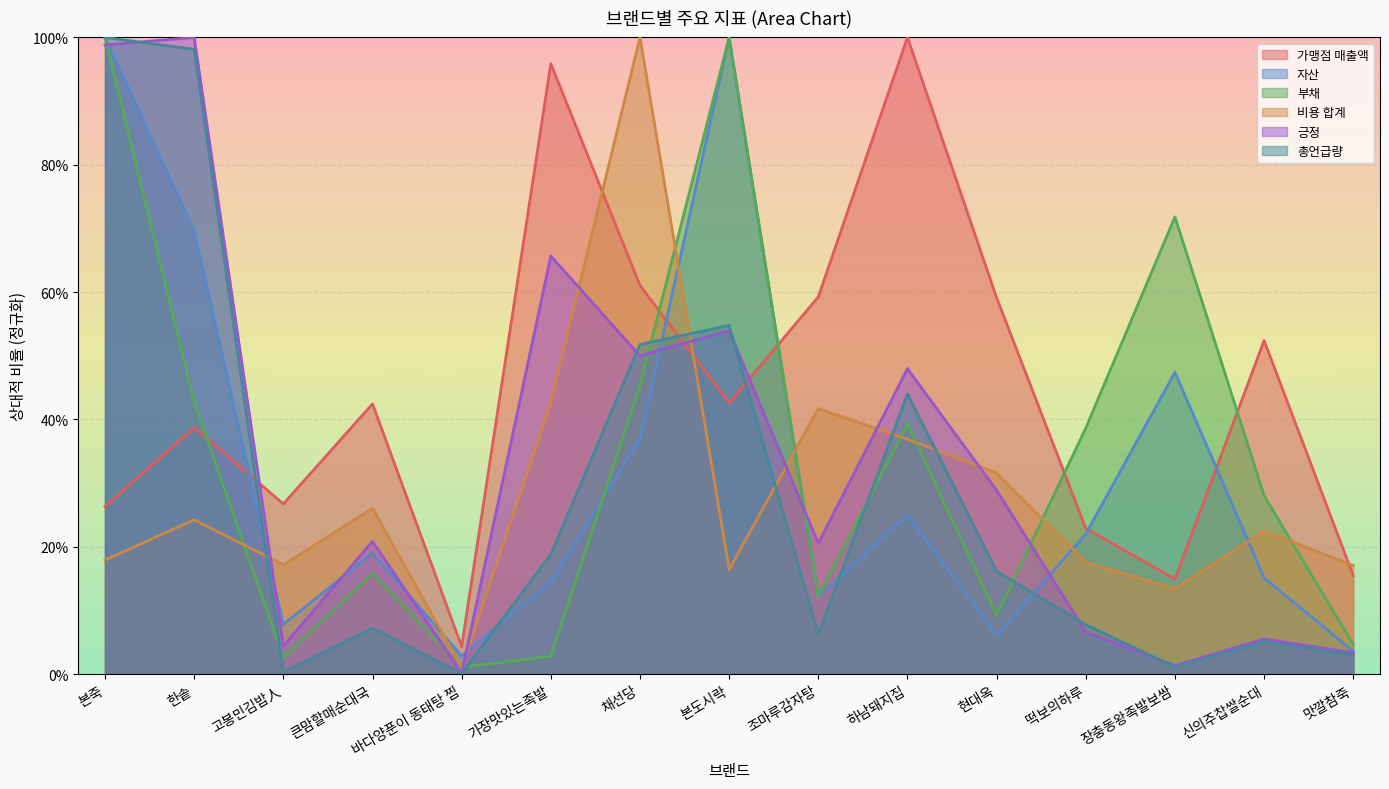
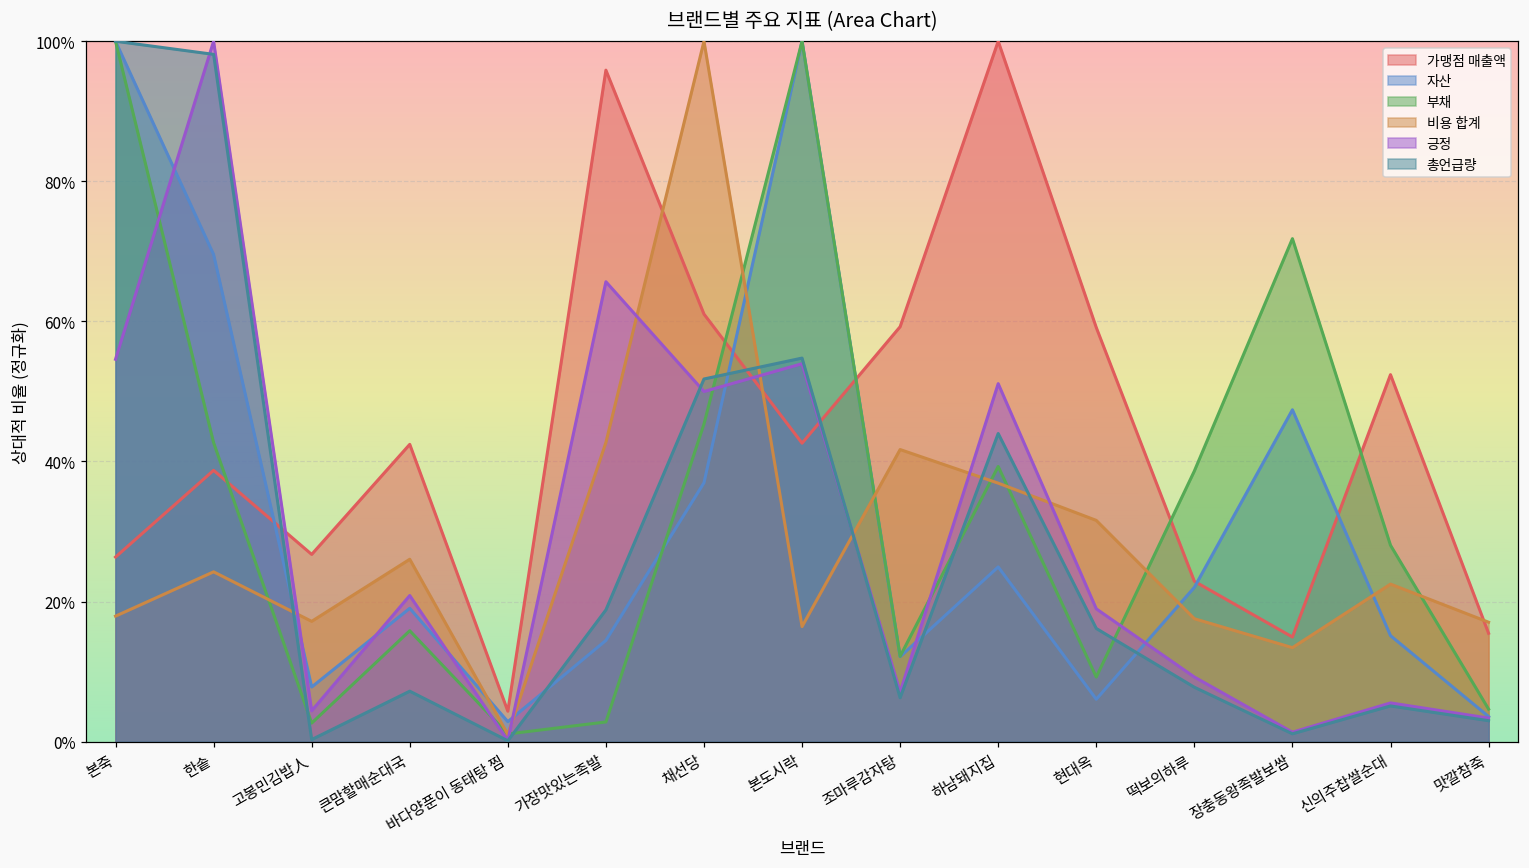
  {
    "긍정": {
-     "본죽": "99%",
+     "본죽": "55%",
      "한솥": "100%",
      "고봉민김밥人": "4%",
      "큰맘할매순대국": "21%",
      "가장맛있는족발": "66%",
      "채선당": "50%",
      "본도시락": "54%",
-     "조마루감자탕": "21%",
-     "하남돼지집": "48%",
-     "현대옥": "29%",
-     "떡보의하루": "7%",
+     "조마루감자탕": "7%",
+     "하남돼지집": "51%",
+     "현대옥": "19%",
+     "떡보의하루": "9%",
      "신의주찹쌀순대": "6%"
    }
  }
